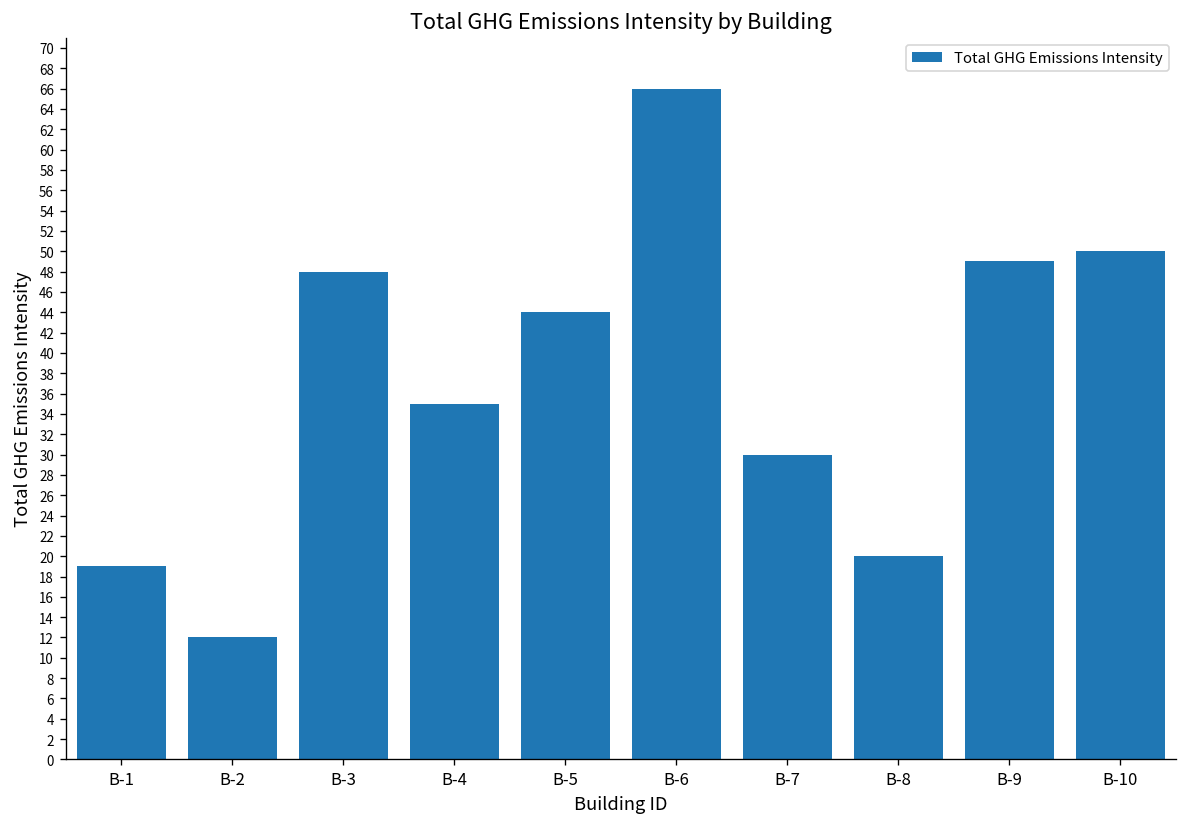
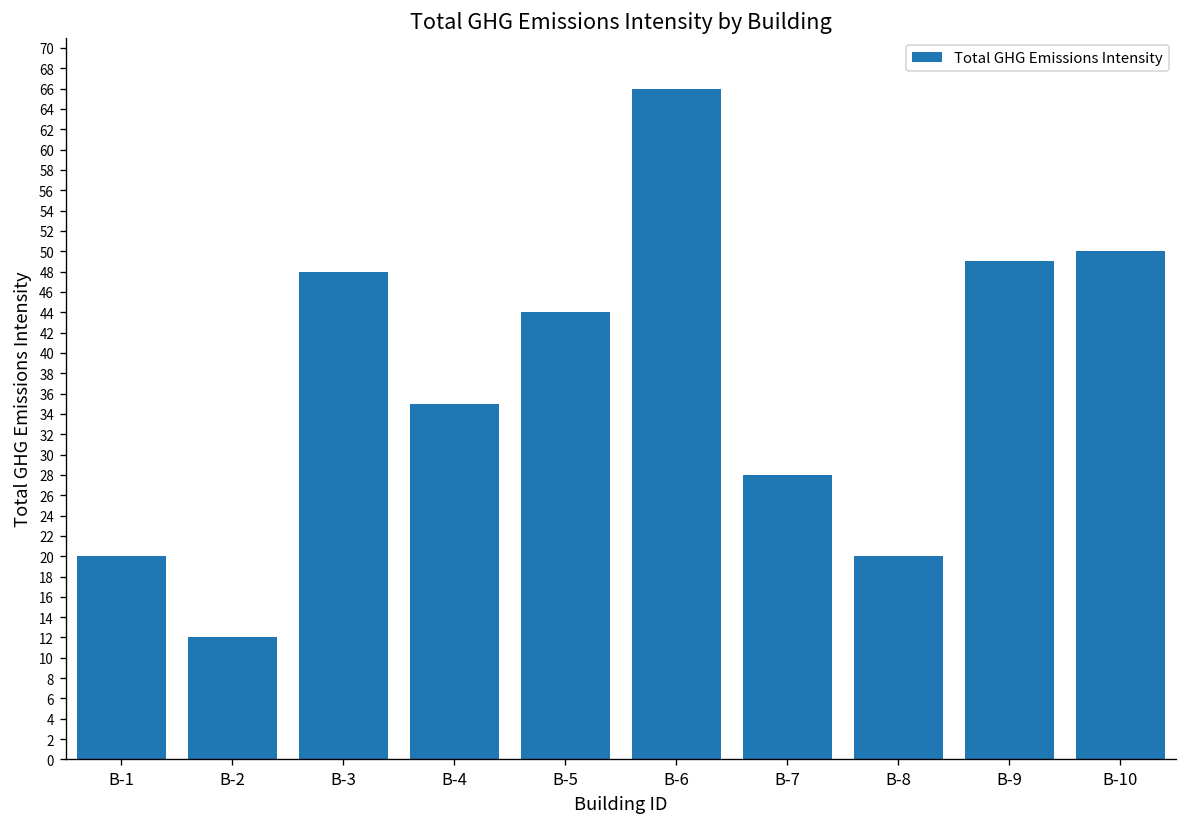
  {
-   "B-1": 19,
+   "B-1": 20,
    "B-2": 12,
    "B-3": 48,
    "B-4": 35,
    "B-5": 44,
    "B-6": 66,
-   "B-7": 30,
+   "B-7": 28,
    "B-8": 20,
    "B-9": 49,
    "B-10": 50
  }
